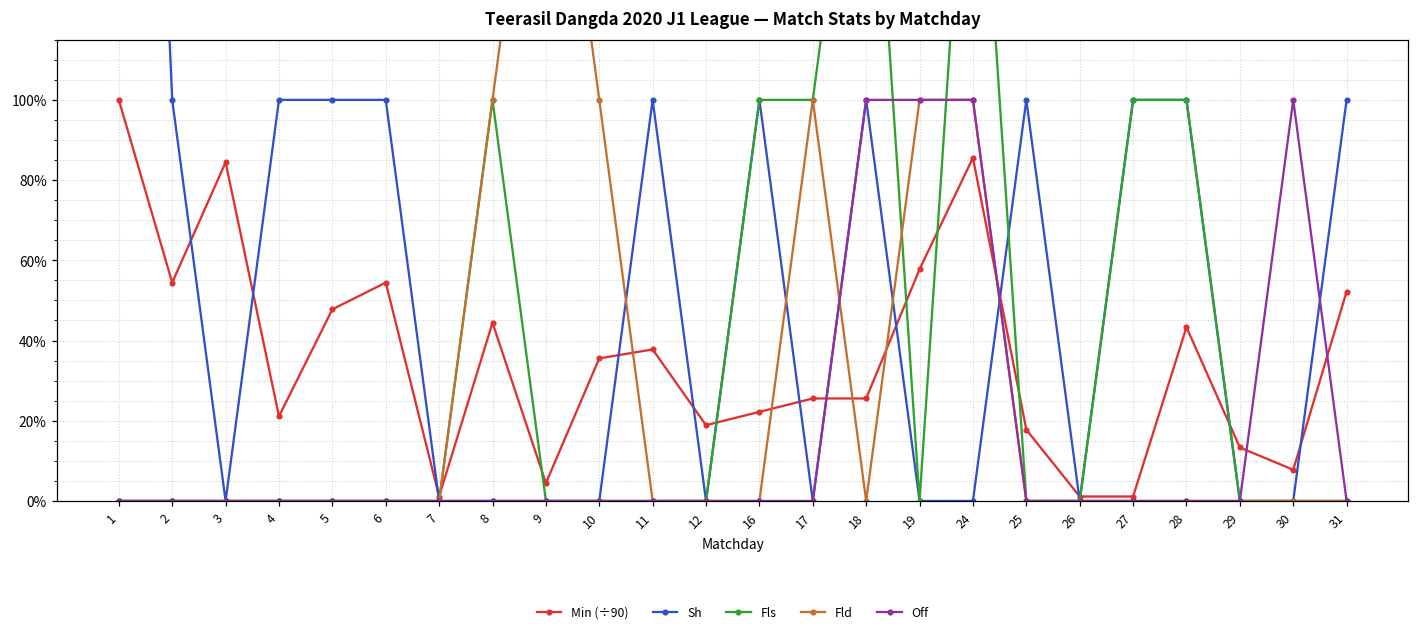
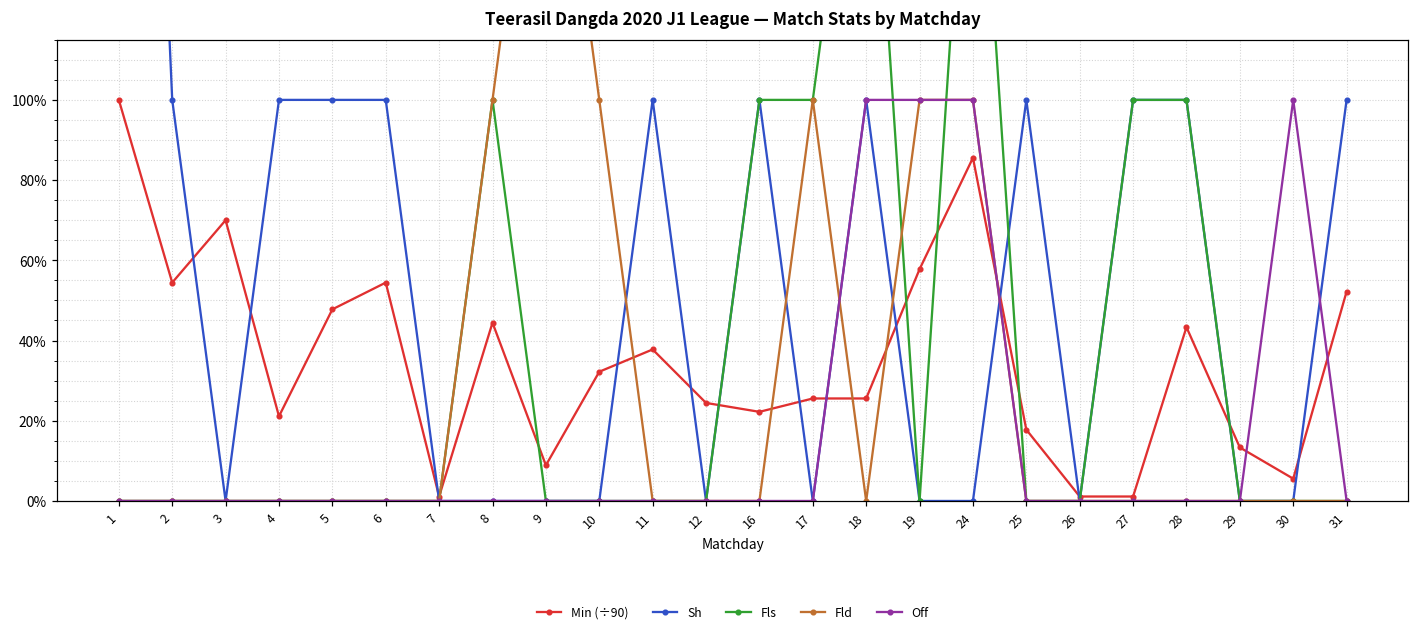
  {
    "Min (÷90)": {
      "1": "100%",
      "2": "54%",
-     "3": "84%",
+     "3": "70%",
      "4": "21%",
      "5": "48%",
      "6": "54%",
      "7": "1%",
      "8": "44%",
-     "9": "4%",
-     "10": "36%",
+     "9": "9%",
+     "10": "32%",
      "11": "38%",
-     "12": "19%",
+     "12": "24%",
      "16": "22%",
      "17": "26%",
      "18": "26%",
      "19": "58%",
      "24": "86%",
      "25": "18%",
      "26": "1%",
      "27": "1%",
      "28": "43%",
      "29": "13%",
-     "30": "8%",
+     "30": "6%",
      "31": "52%"
    },
    "Sh": {
      "2": "100%",
      "4": "100%",
      "5": "100%",
      "6": "100%",
      "11": "100%",
      "24": "0%",
      "25": "100%",
      "31": "100%"
    },
    "Fld": {
      "10": "100%",
      "18": "0%"
    },
    "Off": {
      "30": "100%"
    }
  }
